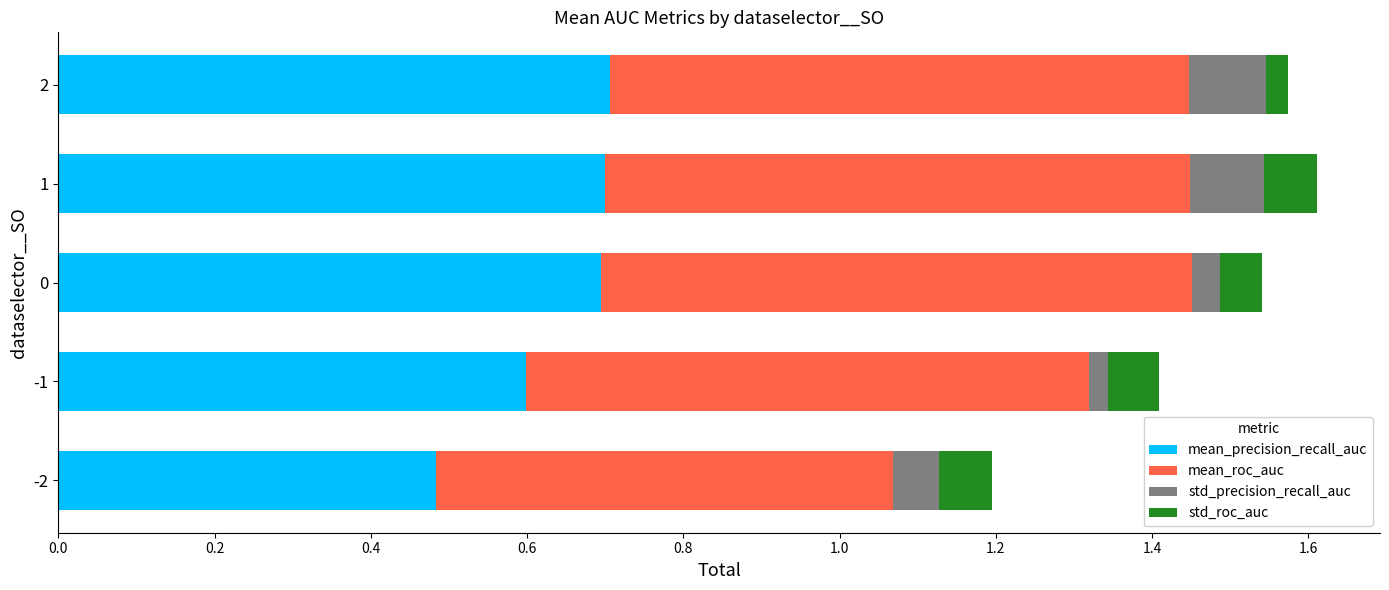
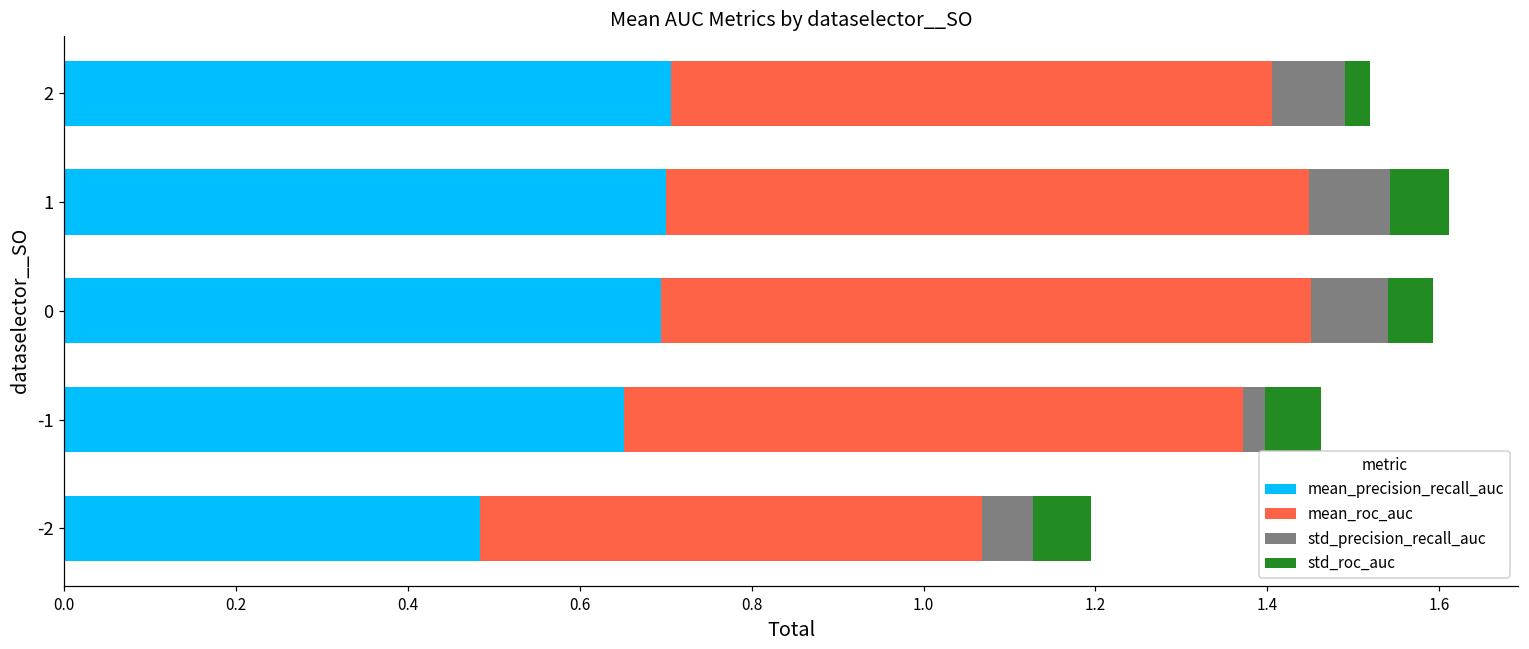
  {
    "mean_precision_recall_auc": {
      "2": 0.71,
      "1": 0.70,
      "0": 0.69,
-     "-1": 0.60,
+     "-1": 0.65,
      "-2": 0.48
    },
    "mean_roc_auc": {
-     "2": 0.74,
+     "2": 0.70,
      "1": 0.75,
      "0": 0.76,
      "-1": 0.72,
      "-2": 0.58
    },
    "std_precision_recall_auc": {
-     "2": 0.10,
+     "2": 0.09,
      "1": 0.09,
-     "0": 0.04,
+     "0": 0.09,
      "-1": 0.03,
      "-2": 0.06
    },
    "std_roc_auc": {
      "2": 0.03,
      "1": 0.07,
      "0": 0.05,
      "-1": 0.07,
      "-2": 0.07
    }
  }
